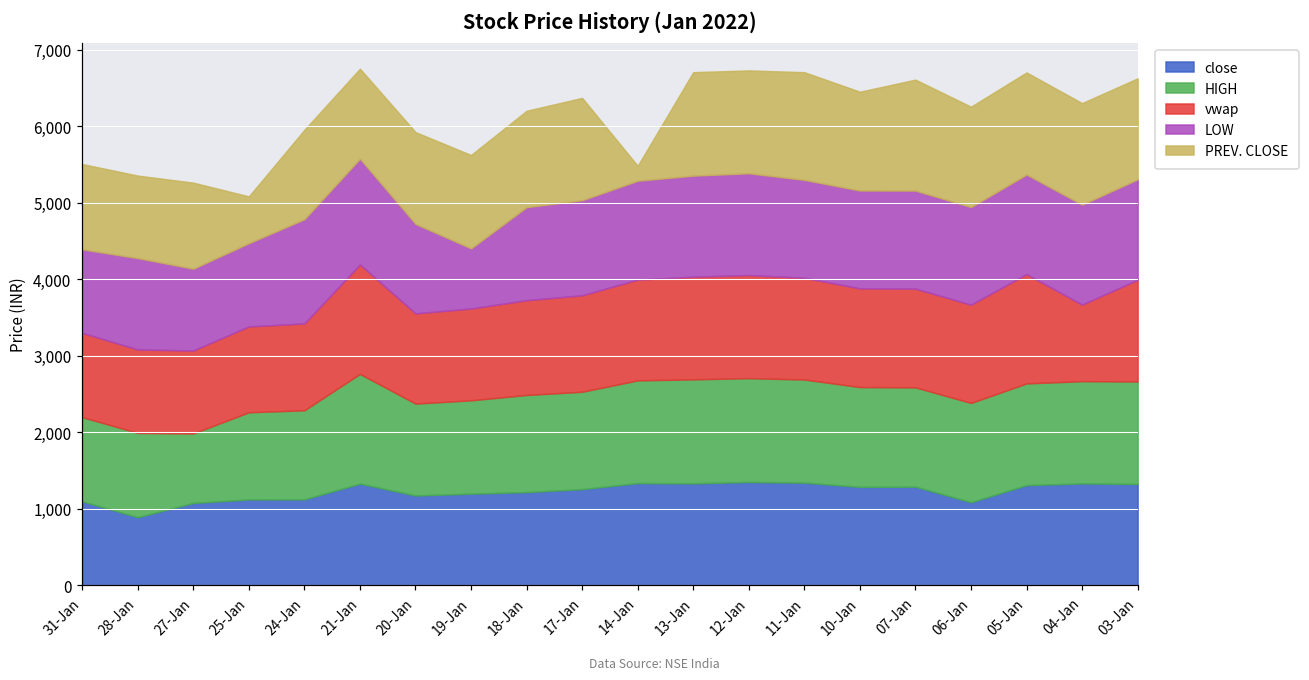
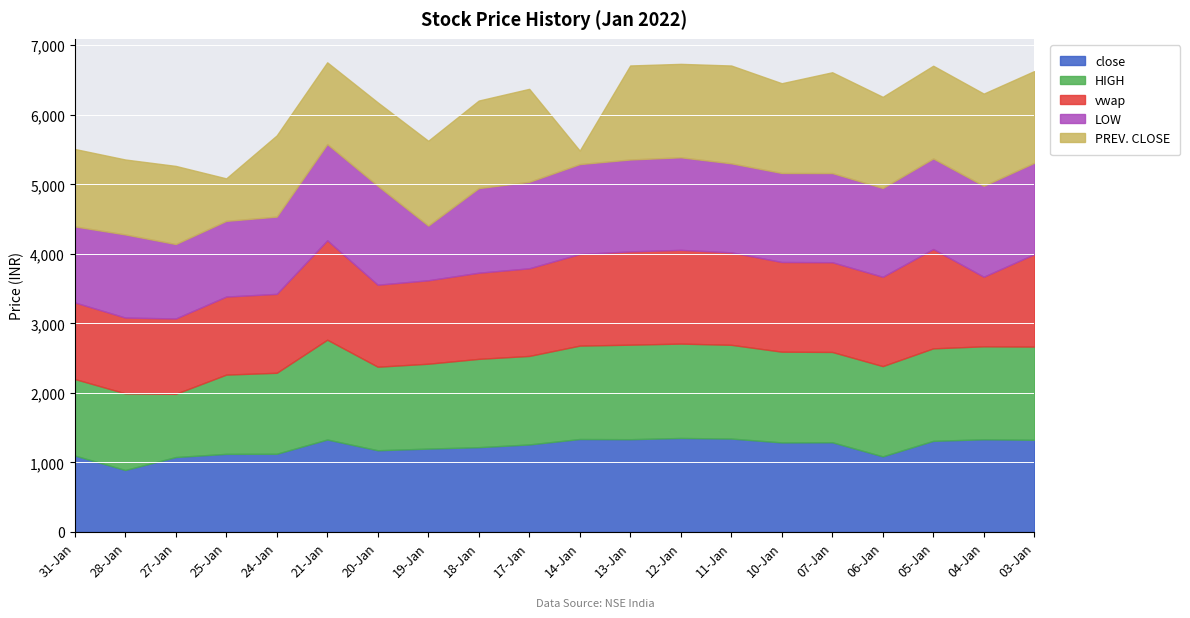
  {
    "close": {
      "31-Jan": "1,100",
      "28-Jan": "900",
      "27-Jan": "1,100",
      "25-Jan": "1,100",
      "24-Jan": "1,100",
      "21-Jan": "1,300",
      "20-Jan": "1,200",
      "19-Jan": "1,200",
      "18-Jan": "1,200",
      "17-Jan": "1,300",
      "14-Jan": "1,300",
      "13-Jan": "1,300",
      "12-Jan": "1,400",
      "11-Jan": "1,300",
      "10-Jan": "1,300",
      "07-Jan": "1,300",
      "06-Jan": "1,100",
      "05-Jan": "1,300",
      "04-Jan": "1,300",
      "03-Jan": "1,300"
    },
    "HIGH": {
      "31-Jan": "1,100",
      "28-Jan": "1,100",
      "27-Jan": "900",
      "25-Jan": "1,100",
      "24-Jan": "1,200",
      "21-Jan": "1,400",
      "20-Jan": "1,200",
      "19-Jan": "1,200",
      "18-Jan": "1,300",
      "17-Jan": "1,300",
      "14-Jan": "1,300",
      "13-Jan": "1,400",
      "12-Jan": "1,400",
      "11-Jan": "1,300",
      "10-Jan": "1,300",
      "07-Jan": "1,300",
      "06-Jan": "1,300",
      "05-Jan": "1,300",
      "04-Jan": "1,300",
      "03-Jan": "1,300"
    },
    "vwap": {
      "31-Jan": "1,100",
      "28-Jan": "1,100",
      "27-Jan": "1,100",
      "25-Jan": "1,100",
      "24-Jan": "1,100",
      "21-Jan": "1,400",
      "20-Jan": "1,200",
      "19-Jan": "1,200",
      "18-Jan": "1,200",
      "17-Jan": "1,300",
      "14-Jan": "1,300",
      "13-Jan": "1,300",
      "12-Jan": "1,300",
      "11-Jan": "1,300",
      "10-Jan": "1,300",
      "07-Jan": "1,300",
      "06-Jan": "1,300",
      "05-Jan": "1,400",
      "04-Jan": "1,000",
      "03-Jan": "1,300"
    },
    "LOW": {
      "31-Jan": "1,100",
      "28-Jan": "1,200",
      "27-Jan": "1,100",
      "25-Jan": "1,100",
-     "24-Jan": "1,400",
+     "24-Jan": "1,100",
      "21-Jan": "1,400",
-     "20-Jan": "1,200",
+     "20-Jan": "1,400",
      "19-Jan": "800",
      "18-Jan": "1,200",
      "17-Jan": "1,200",
      "14-Jan": "1,300",
      "13-Jan": "1,300",
      "12-Jan": "1,300",
      "11-Jan": "1,300",
      "10-Jan": "1,300",
      "07-Jan": "1,300",
      "06-Jan": "1,300",
      "05-Jan": "1,300",
      "04-Jan": "1,300",
      "03-Jan": "1,300"
    },
    "PREV. CLOSE": {
      "31-Jan": "1,100",
      "28-Jan": "1,100",
      "27-Jan": "1,100",
      "25-Jan": "600",
      "24-Jan": "1,200",
      "21-Jan": "1,200",
      "20-Jan": "1,200",
      "19-Jan": "1,200",
      "18-Jan": "1,300",
      "17-Jan": "1,300",
      "14-Jan": "200",
      "13-Jan": "1,400",
      "12-Jan": "1,300",
      "11-Jan": "1,400",
      "10-Jan": "1,300",
      "07-Jan": "1,400",
      "06-Jan": "1,300",
      "05-Jan": "1,300",
      "04-Jan": "1,300",
      "03-Jan": "1,300"
    }
  }
